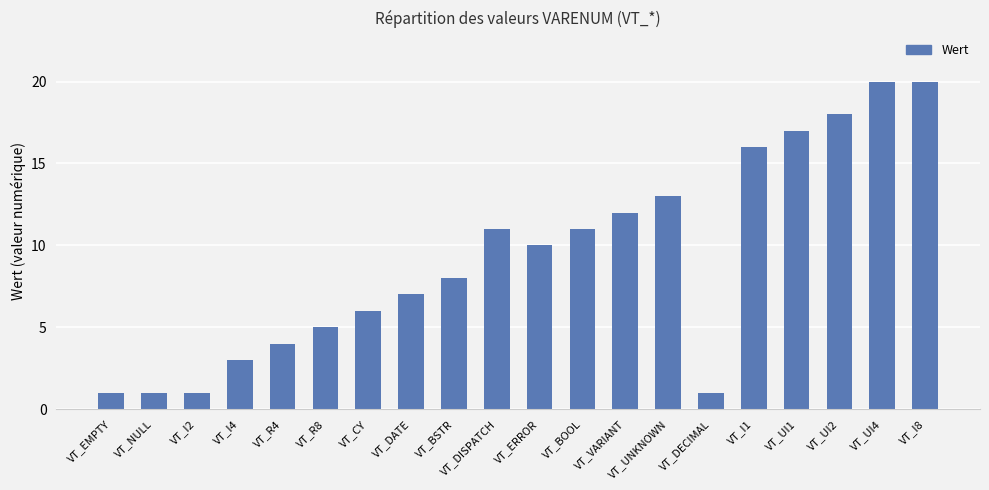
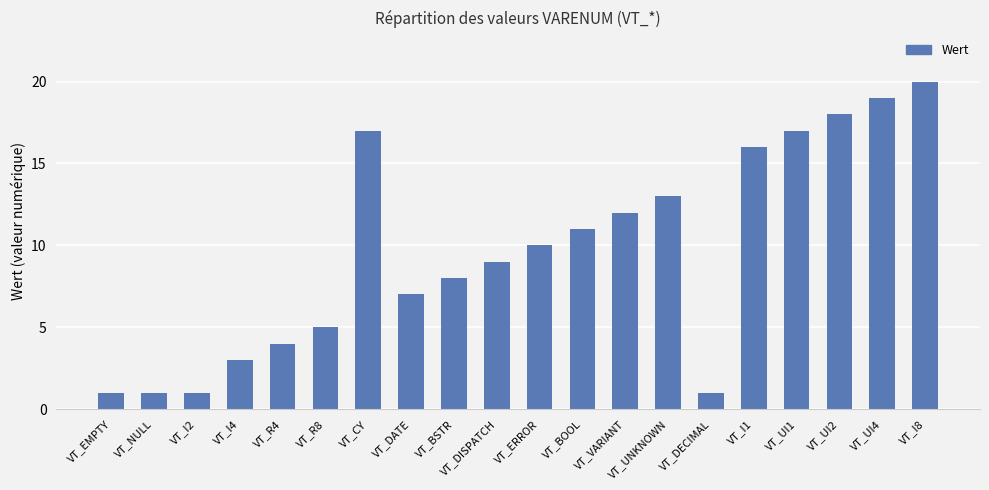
  {
    "VT_EMPTY": 1,
    "VT_NULL": 1,
    "VT_I2": 1,
    "VT_I4": 3,
    "VT_R4": 4,
    "VT_R8": 5,
-   "VT_CY": 6,
+   "VT_CY": 17,
    "VT_DATE": 7,
    "VT_BSTR": 8,
-   "VT_DISPATCH": 11,
+   "VT_DISPATCH": 9,
    "VT_ERROR": 10,
    "VT_BOOL": 11,
    "VT_VARIANT": 12,
    "VT_UNKNOWN": 13,
    "VT_DECIMAL": 1,
    "VT_I1": 16,
    "VT_UI1": 17,
    "VT_UI2": 18,
-   "VT_UI4": 20,
+   "VT_UI4": 19,
    "VT_I8": 20
  }
